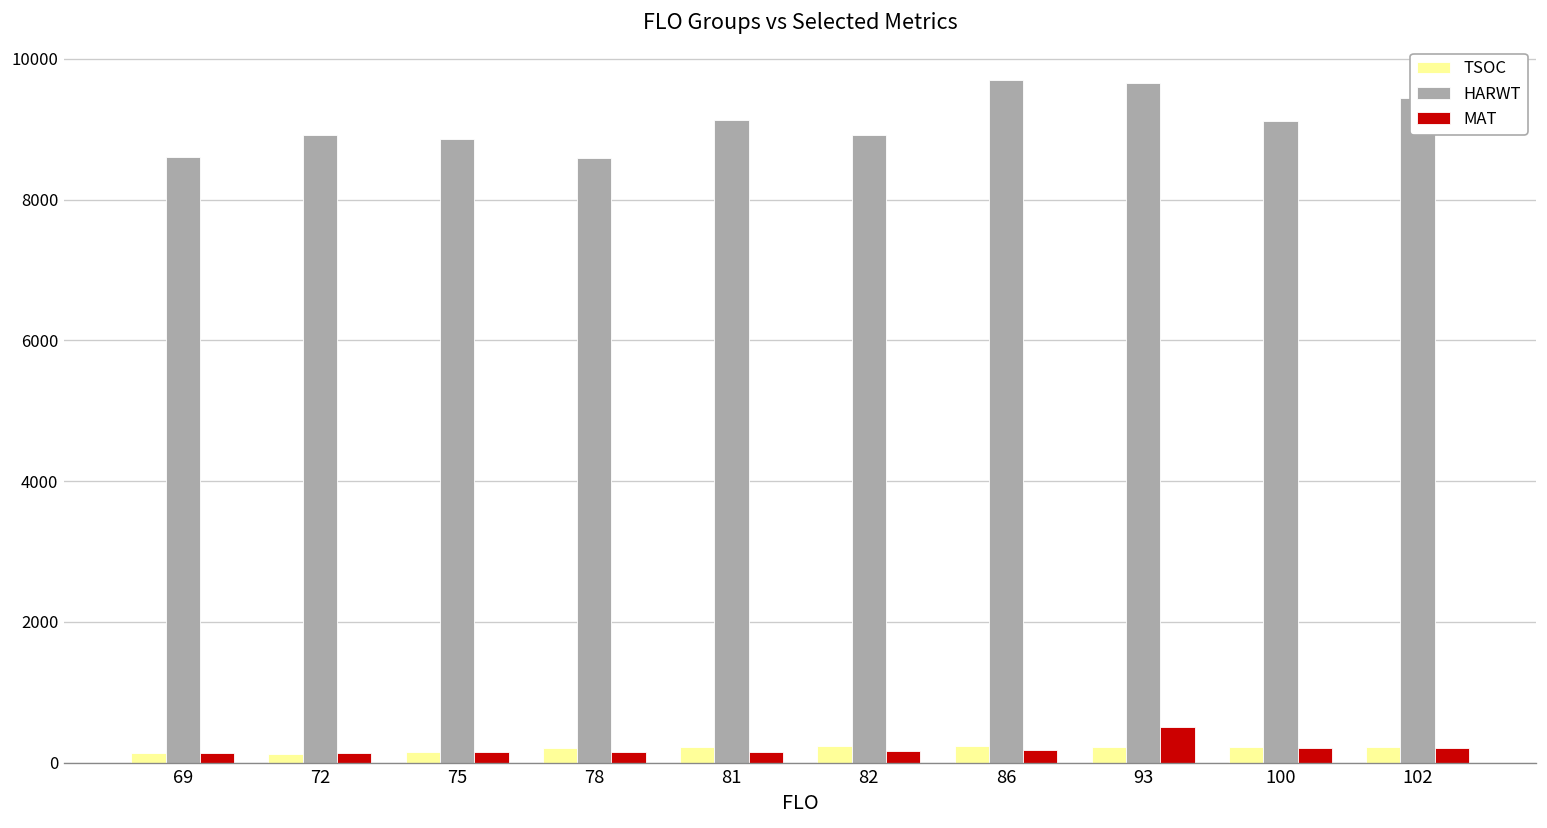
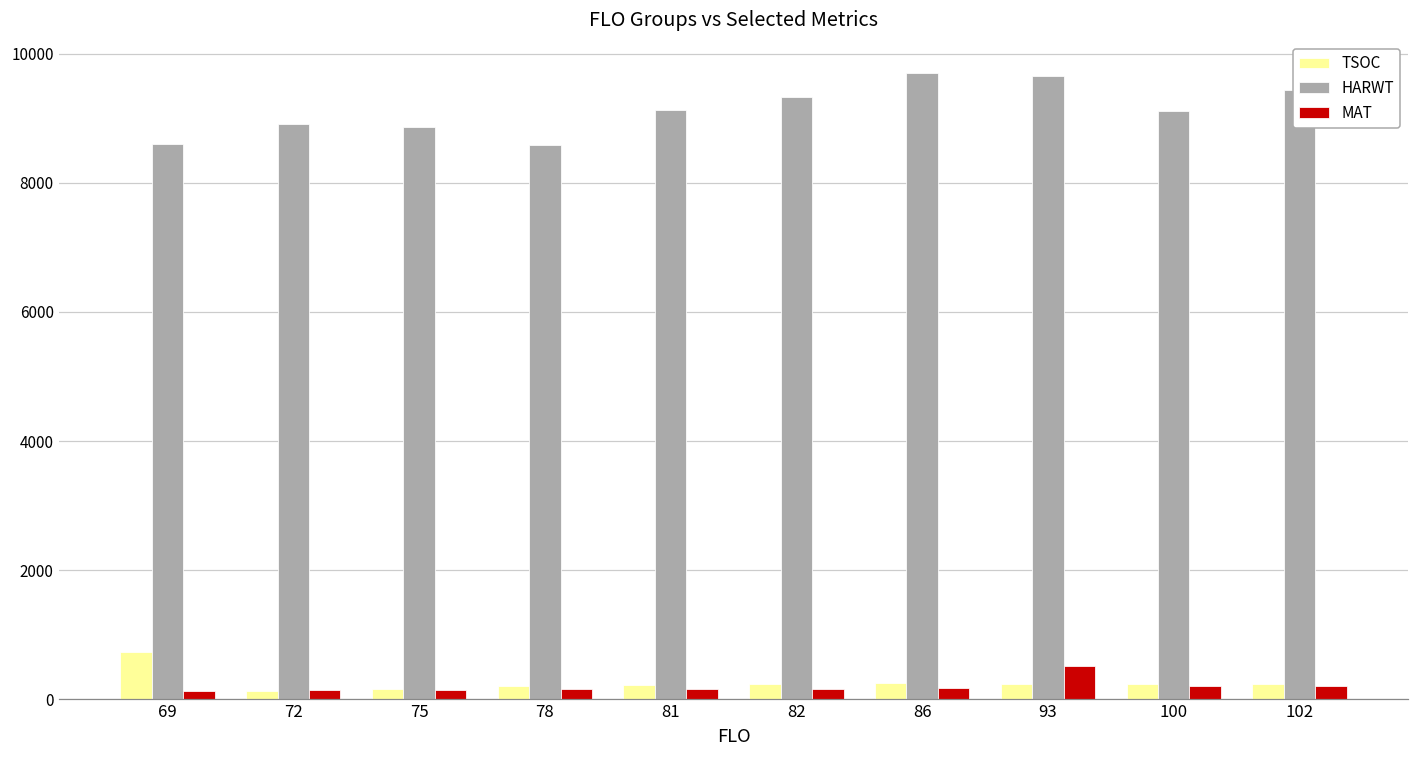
  {
    "TSOC": {
-     "69": 100,
+     "69": 700,
      "72": 100,
      "75": 200,
      "78": 200,
      "81": 200,
      "82": 200,
      "86": 200,
      "93": 200,
      "100": 200,
      "102": 200
    },
    "HARWT": {
      "69": 8600,
      "72": 8900,
      "75": 8900,
      "78": 8600,
      "81": 9100,
-     "82": 8900,
+     "82": 9300,
      "86": 9700,
      "93": 9700,
      "100": 9100
    },
    "MAT": {
      "69": 100,
      "72": 100,
      "75": 100,
      "78": 200,
      "81": 200,
      "82": 200,
      "86": 200,
      "93": 500,
      "100": 200,
      "102": 200
    }
  }
